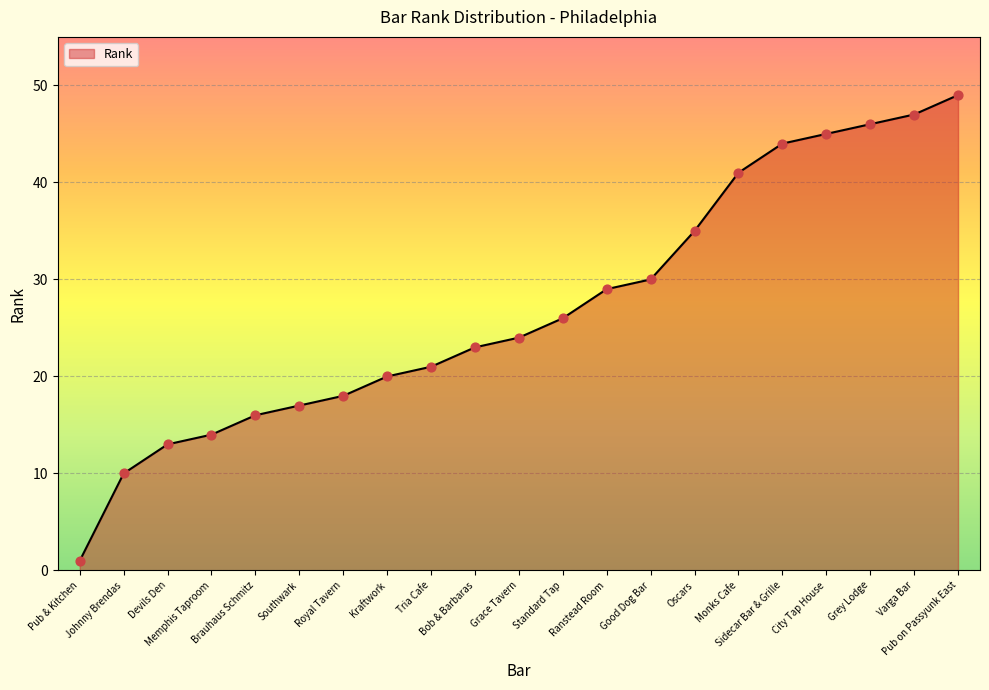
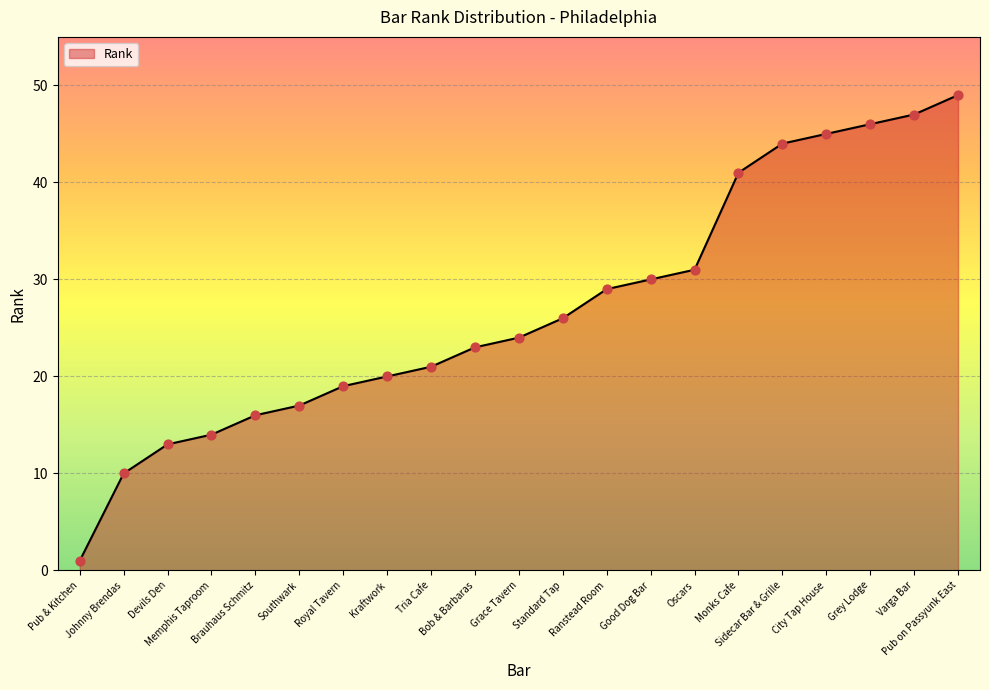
  {
    "Pub & Kitchen": 1,
    "Johnny Brendas": 10,
    "Devils Den": 13,
    "Memphis Taproom": 14,
    "Brauhaus Schmitz": 16,
    "Southwark": 17,
-   "Royal Tavern": 18,
+   "Royal Tavern": 19,
    "Kraftwork": 20,
    "Tria Cafe": 21,
    "Bob & Barbaras": 23,
    "Grace Tavern": 24,
    "Standard Tap": 26,
    "Ranstead Room": 29,
    "Good Dog Bar": 30,
-   "Oscars": 35,
+   "Oscars": 31,
    "Monks Cafe": 41,
    "Sidecar Bar & Grille": 44,
    "City Tap House": 45,
    "Grey Lodge": 46,
    "Varga Bar": 47,
    "Pub on Passyunk East": 49
  }
